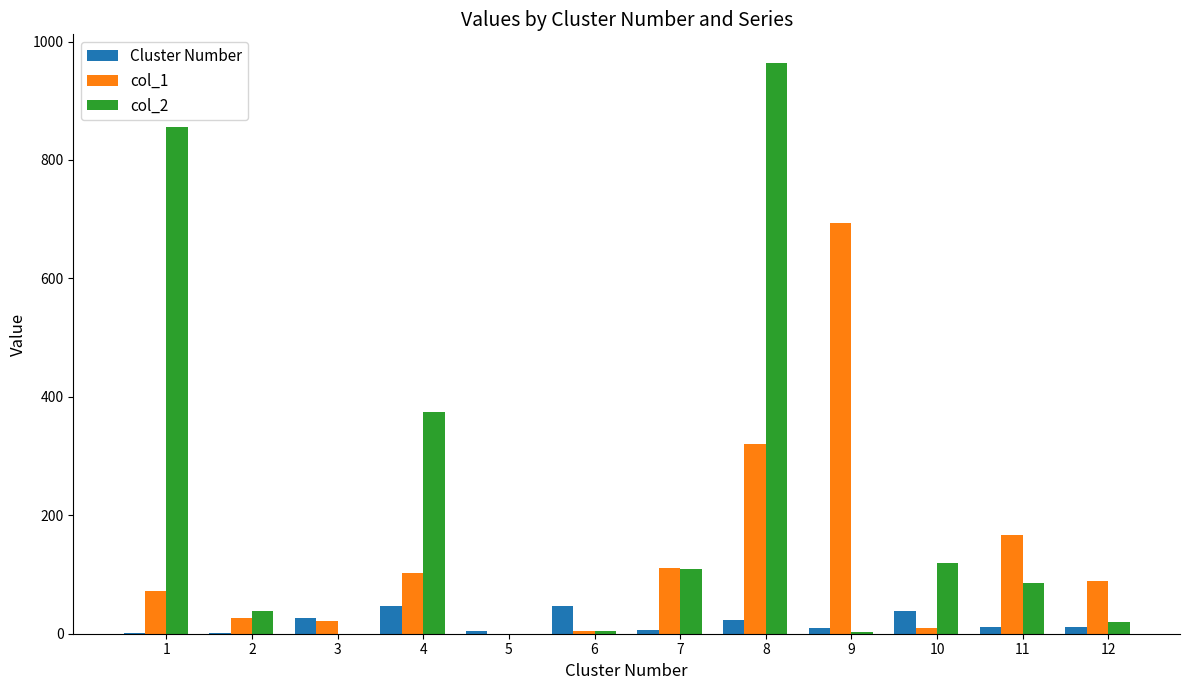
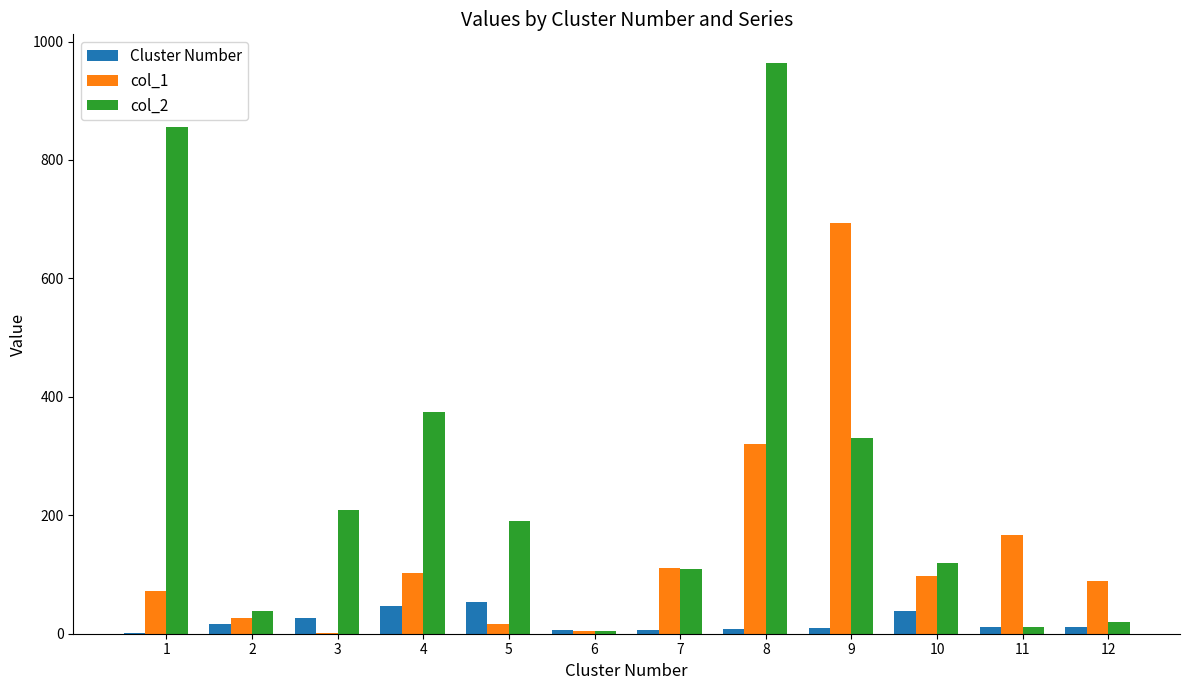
  {
    "Cluster Number": {
-     "2": 0,
+     "2": 20,
      "3": 30,
      "4": 50,
-     "5": 10,
-     "6": 50,
+     "5": 50,
+     "6": 10,
      "7": 10,
-     "8": 20,
+     "8": 10,
      "9": 10,
      "10": 40,
      "11": 10,
      "12": 10
    },
    "col_1": {
      "1": 70,
      "2": 30,
-     "3": 20,
+     "3": 0,
      "4": 100,
-     "5": 0,
+     "5": 20,
      "6": 10,
      "7": 110,
      "8": 320,
      "9": 690,
-     "10": 10,
+     "10": 100,
      "11": 170,
      "12": 90
    },
    "col_2": {
      "1": 860,
      "2": 40,
-     "3": 0,
+     "3": 210,
      "4": 380,
-     "5": 0,
+     "5": 190,
      "6": 10,
      "7": 110,
      "8": 960,
-     "9": 0,
+     "9": 330,
      "10": 120,
-     "11": 90,
+     "11": 10,
      "12": 20
    }
  }
